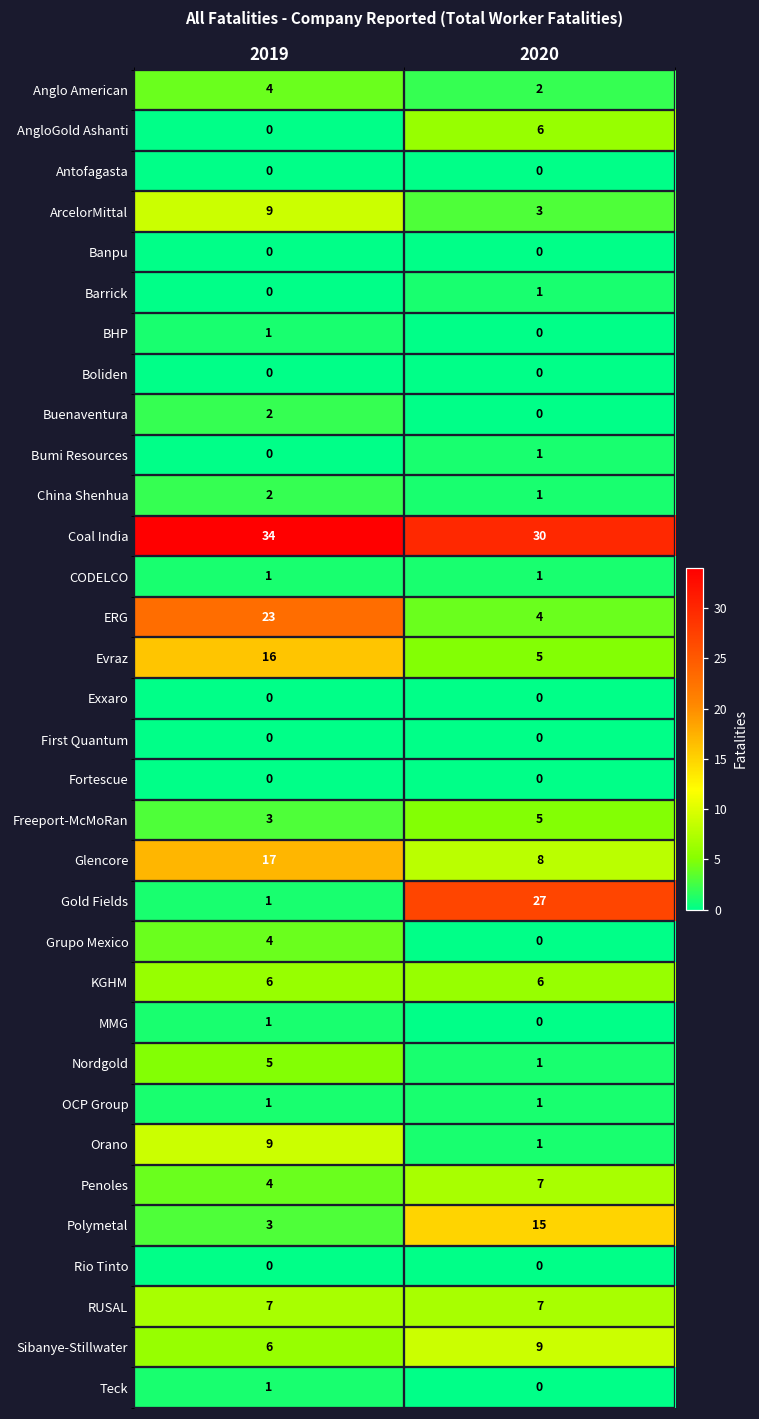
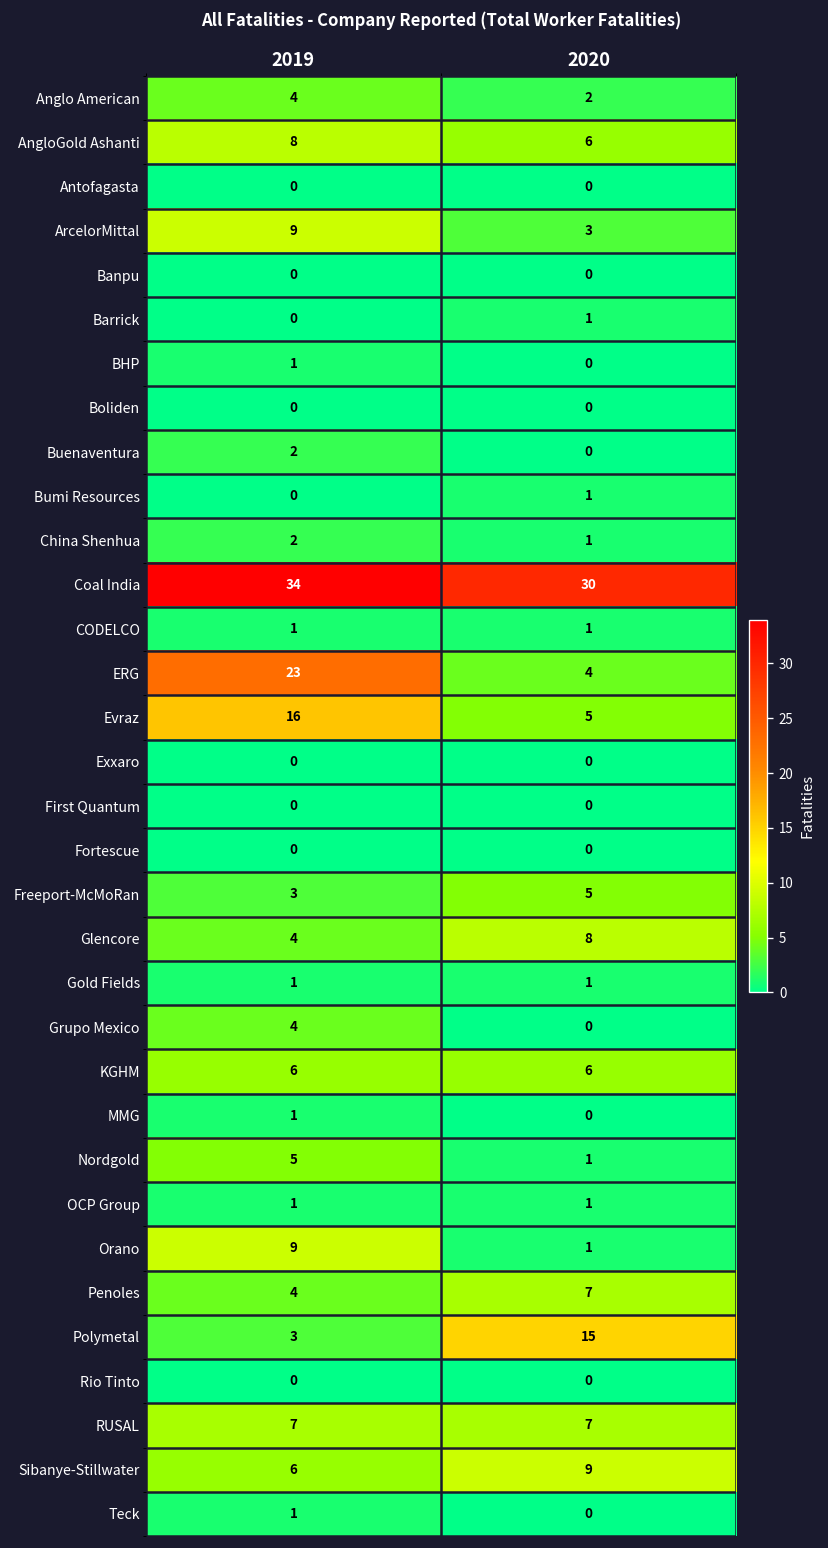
  {
    "Anglo American": {
      "2019": 4,
      "2020": 2
    },
    "AngloGold Ashanti": {
-     "2019": 0,
+     "2019": 8,
      "2020": 6
    },
    "Antofagasta": {
      "2019": 0,
      "2020": 0
    },
    "ArcelorMittal": {
      "2019": 9,
      "2020": 3
    },
    "Banpu": {
      "2019": 0,
      "2020": 0
    },
    "Barrick": {
      "2019": 0,
      "2020": 1
    },
    "BHP": {
      "2019": 1,
      "2020": 0
    },
    "Boliden": {
      "2019": 0,
      "2020": 0
    },
    "Buenaventura": {
      "2019": 2,
      "2020": 0
    },
    "Bumi Resources": {
      "2019": 0,
      "2020": 1
    },
    "China Shenhua": {
      "2019": 2,
      "2020": 1
    },
    "Coal India": {
      "2019": 34,
      "2020": 30
    },
    "CODELCO": {
      "2019": 1,
      "2020": 1
    },
    "ERG": {
      "2019": 23,
      "2020": 4
    },
    "Evraz": {
      "2019": 16,
      "2020": 5
    },
    "Exxaro": {
      "2019": 0,
      "2020": 0
    },
    "First Quantum": {
      "2019": 0,
      "2020": 0
    },
    "Fortescue": {
      "2019": 0,
      "2020": 0
    },
    "Freeport-McMoRan": {
      "2019": 3,
      "2020": 5
    },
    "Glencore": {
-     "2019": 17,
+     "2019": 4,
      "2020": 8
    },
    "Gold Fields": {
      "2019": 1,
-     "2020": 27
+     "2020": 1
    },
    "Grupo Mexico": {
      "2019": 4,
      "2020": 0
    },
    "KGHM": {
      "2019": 6,
      "2020": 6
    },
    "MMG": {
      "2019": 1,
      "2020": 0
    },
    "Nordgold": {
      "2019": 5,
      "2020": 1
    },
    "OCP Group": {
      "2019": 1,
      "2020": 1
    },
    "Orano": {
      "2019": 9,
      "2020": 1
    },
    "Penoles": {
      "2019": 4,
      "2020": 7
    },
    "Polymetal": {
      "2019": 3,
      "2020": 15
    },
    "Rio Tinto": {
      "2019": 0,
      "2020": 0
    },
    "RUSAL": {
      "2019": 7,
      "2020": 7
    },
    "Sibanye-Stillwater": {
      "2019": 6,
      "2020": 9
    },
    "Teck": {
      "2019": 1,
      "2020": 0
    }
  }
